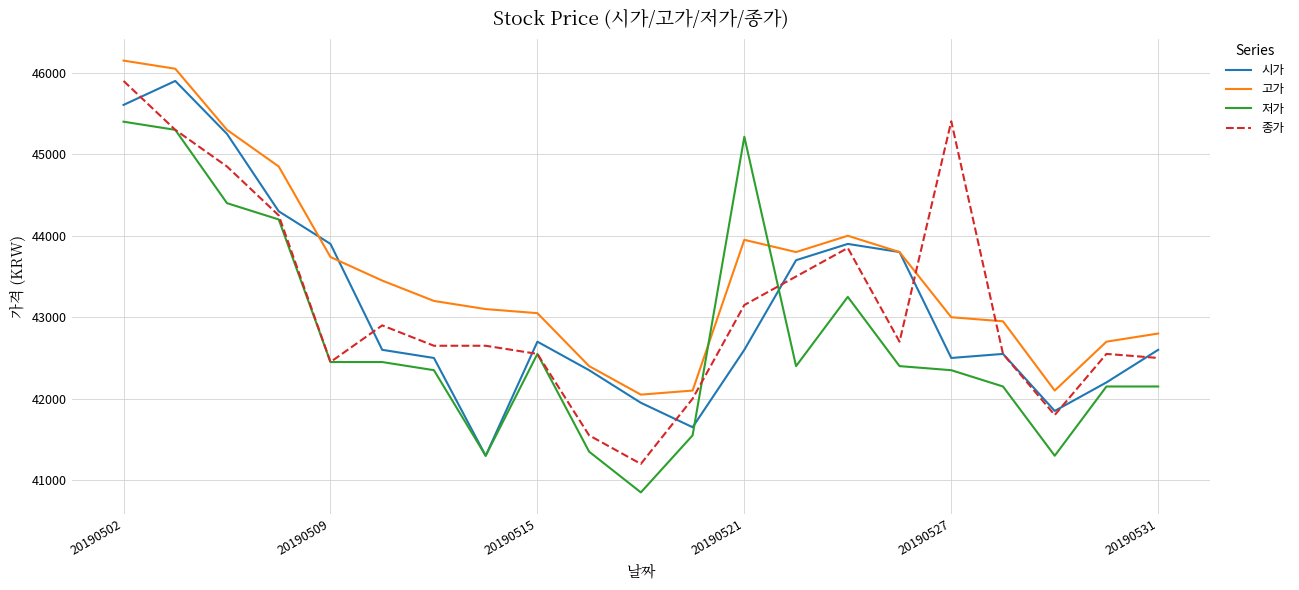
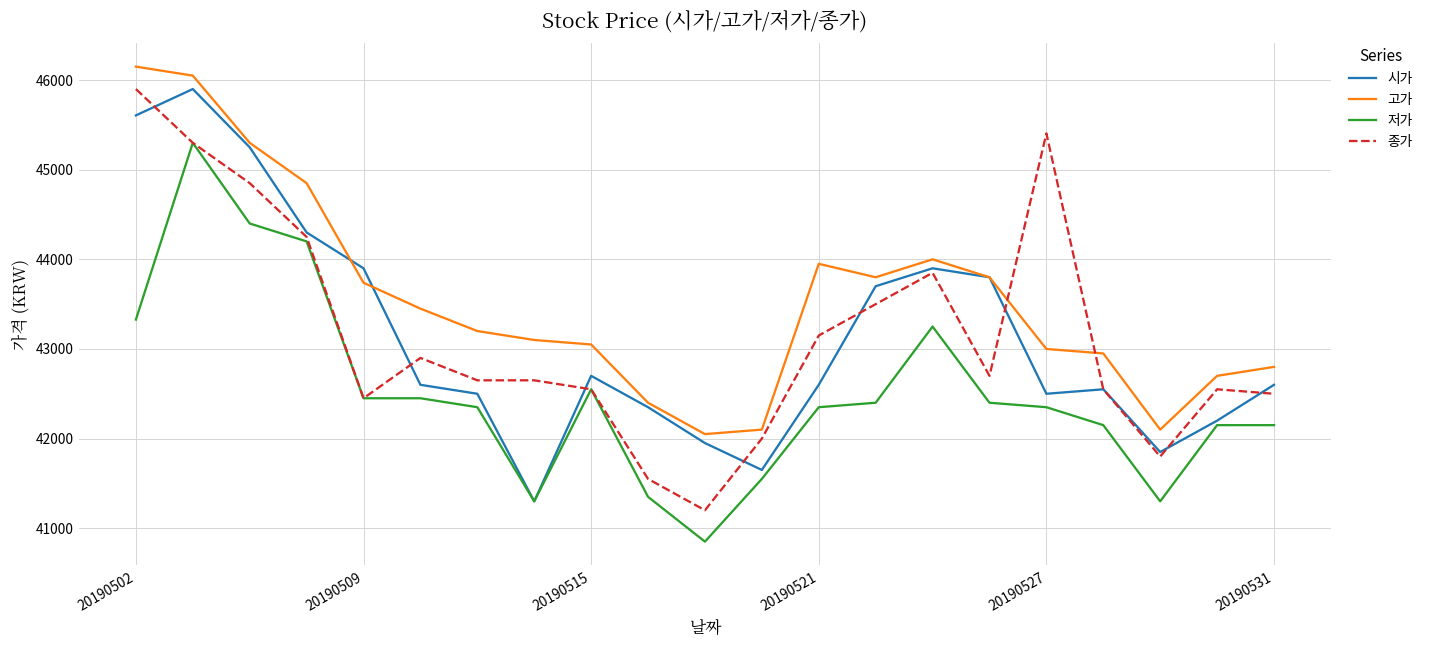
  {
    "시가": {
      "20190502": 45600,
      "20190509": 43900,
      "20190515": 42700,
      "20190521": 42600,
      "20190527": 42500,
      "20190531": 42600
    },
    "고가": {
      "20190502": 46200,
      "20190509": 43700,
      "20190515": 43100,
      "20190521": 44000,
      "20190527": 43000,
      "20190531": 42800
    },
    "저가": {
-     "20190502": 45400,
-     "20190521": 45200,
+     "20190502": 43300,
+     "20190521": 42400,
      "20190527": 42400,
      "20190531": 42200
    },
    "종가": {
      "20190502": 45900,
      "20190521": 43200,
      "20190527": 45400,
      "20190531": 42500
    }
  }
